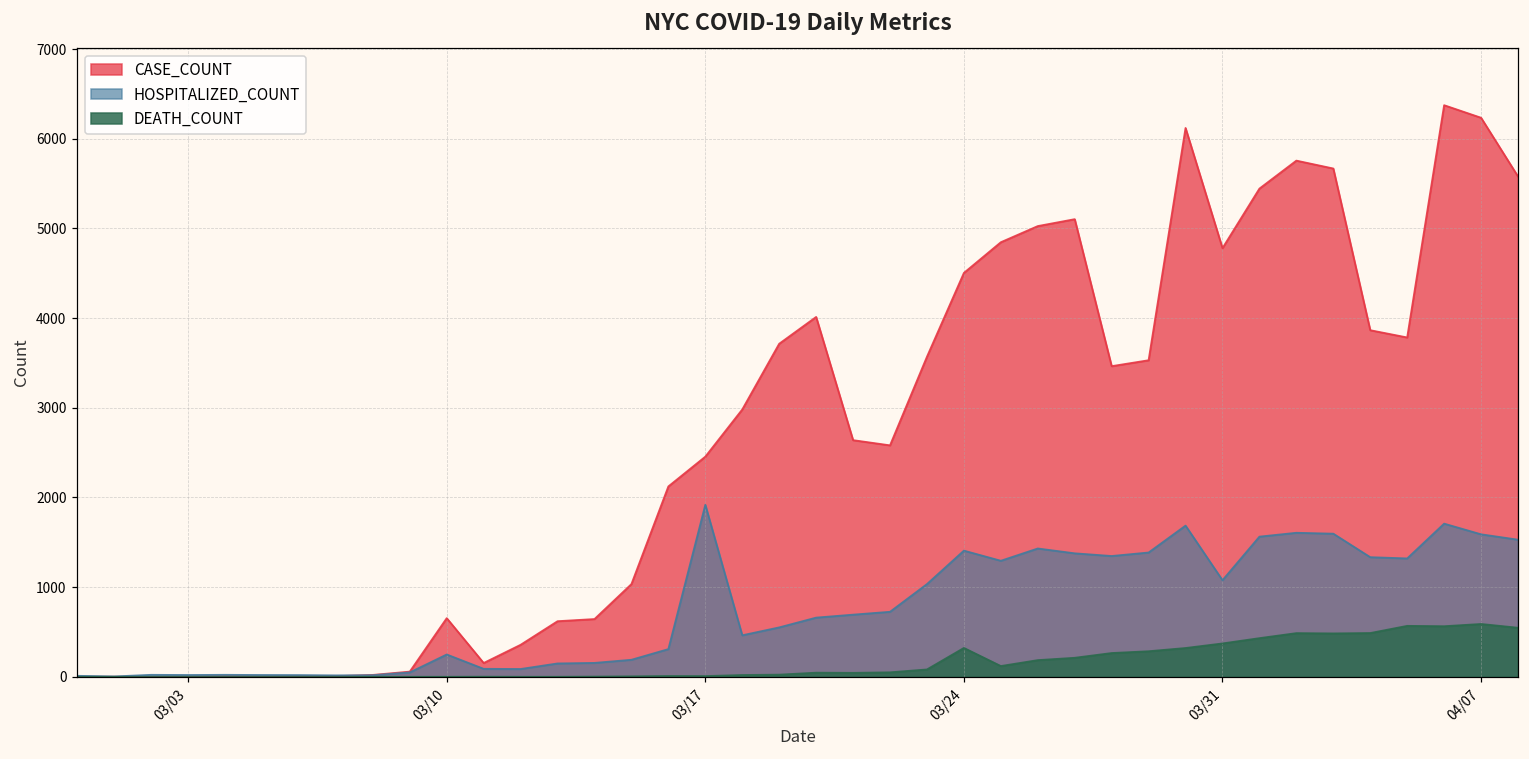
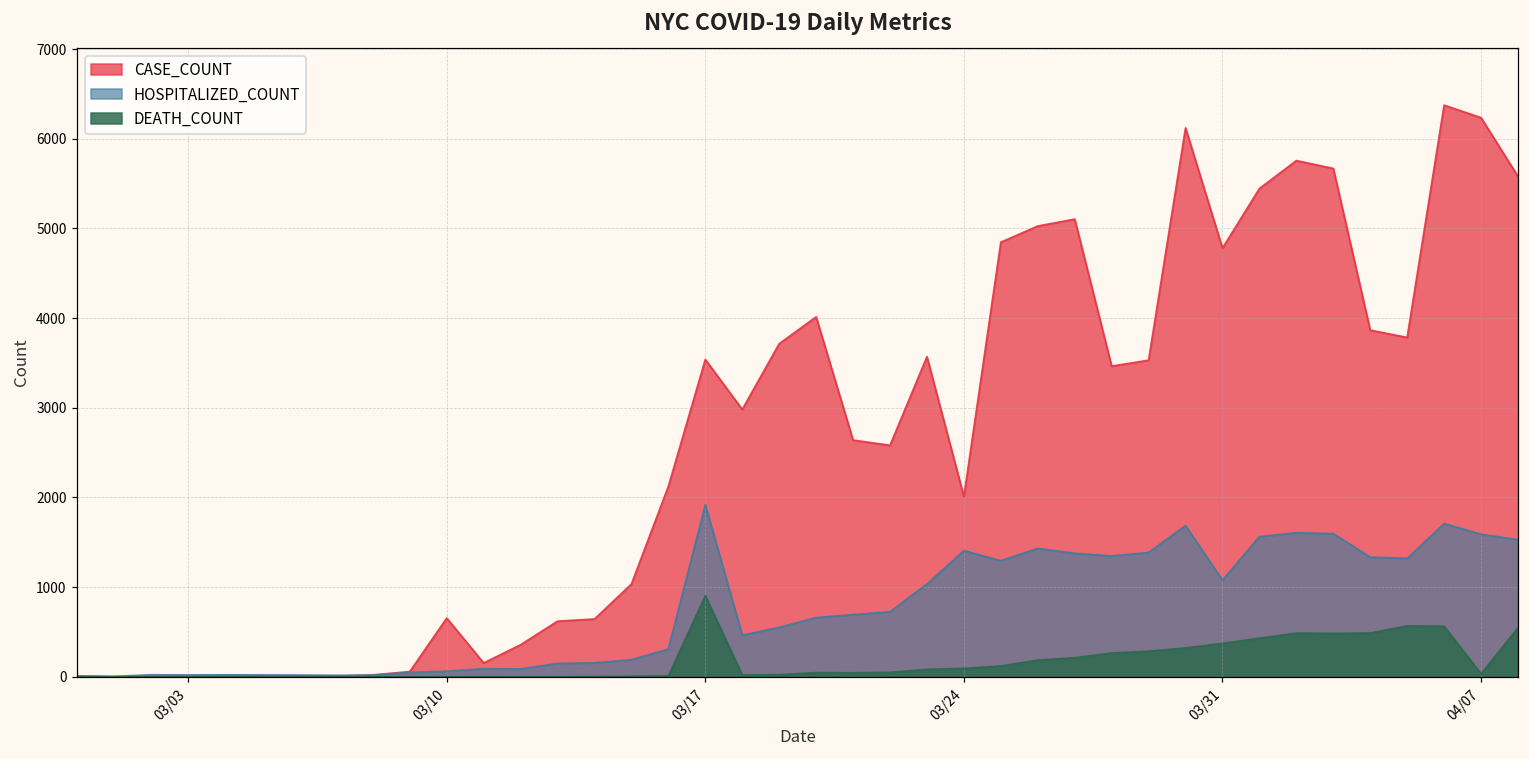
  {
    "CASE_COUNT": {
      "03/10": 700,
-     "03/17": 2500,
-     "03/24": 4500,
+     "03/17": 3500,
+     "03/24": 2000,
      "03/31": 4800,
      "04/07": 6200
    },
    "HOSPITALIZED_COUNT": {
-     "03/10": 200,
+     "03/10": 100,
      "03/17": 1900,
      "03/24": 1400,
      "03/31": 1100,
      "04/07": 1600
    },
    "DEATH_COUNT": {
      "03/10": 0,
-     "03/17": 0,
-     "03/24": 300,
+     "03/17": 900,
+     "03/24": 100,
      "03/31": 400,
-     "04/07": 600
+     "04/07": 0
    }
  }
